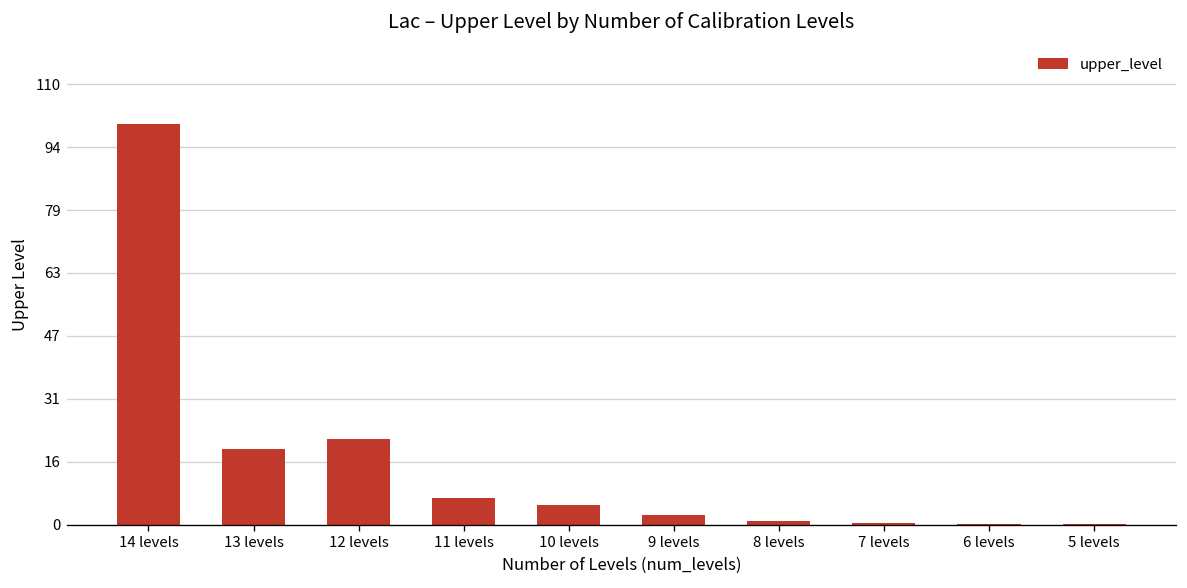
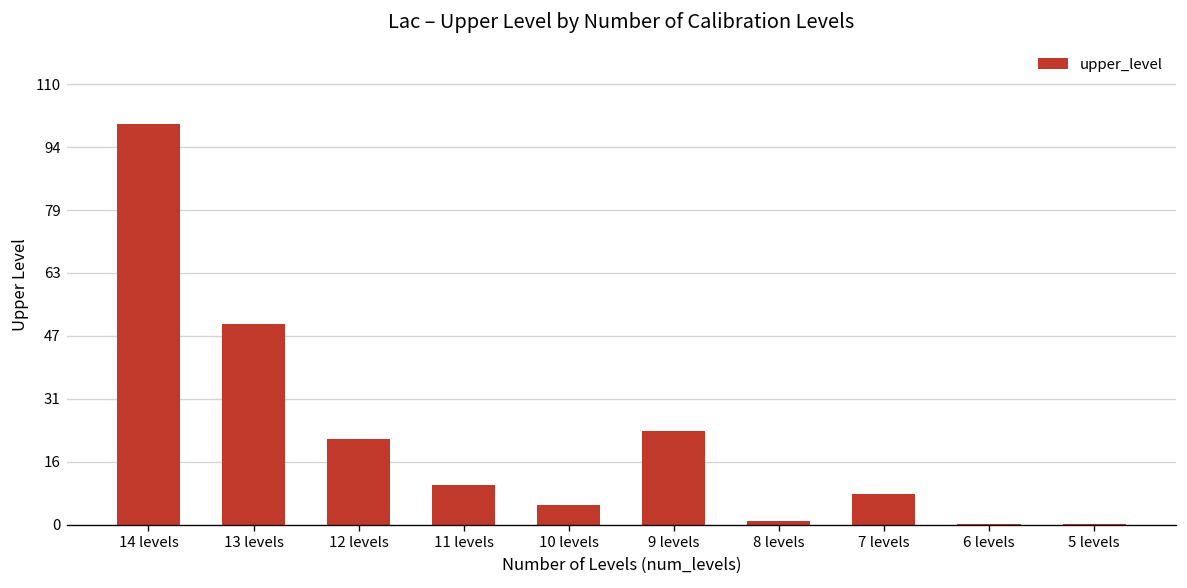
  {
    "14 levels": 100,
-   "13 levels": 19,
+   "13 levels": 50,
    "12 levels": 21,
-   "11 levels": 7,
+   "11 levels": 10,
    "10 levels": 5,
-   "9 levels": 3,
+   "9 levels": 23,
    "8 levels": 1,
-   "7 levels": 1
+   "7 levels": 8
  }
